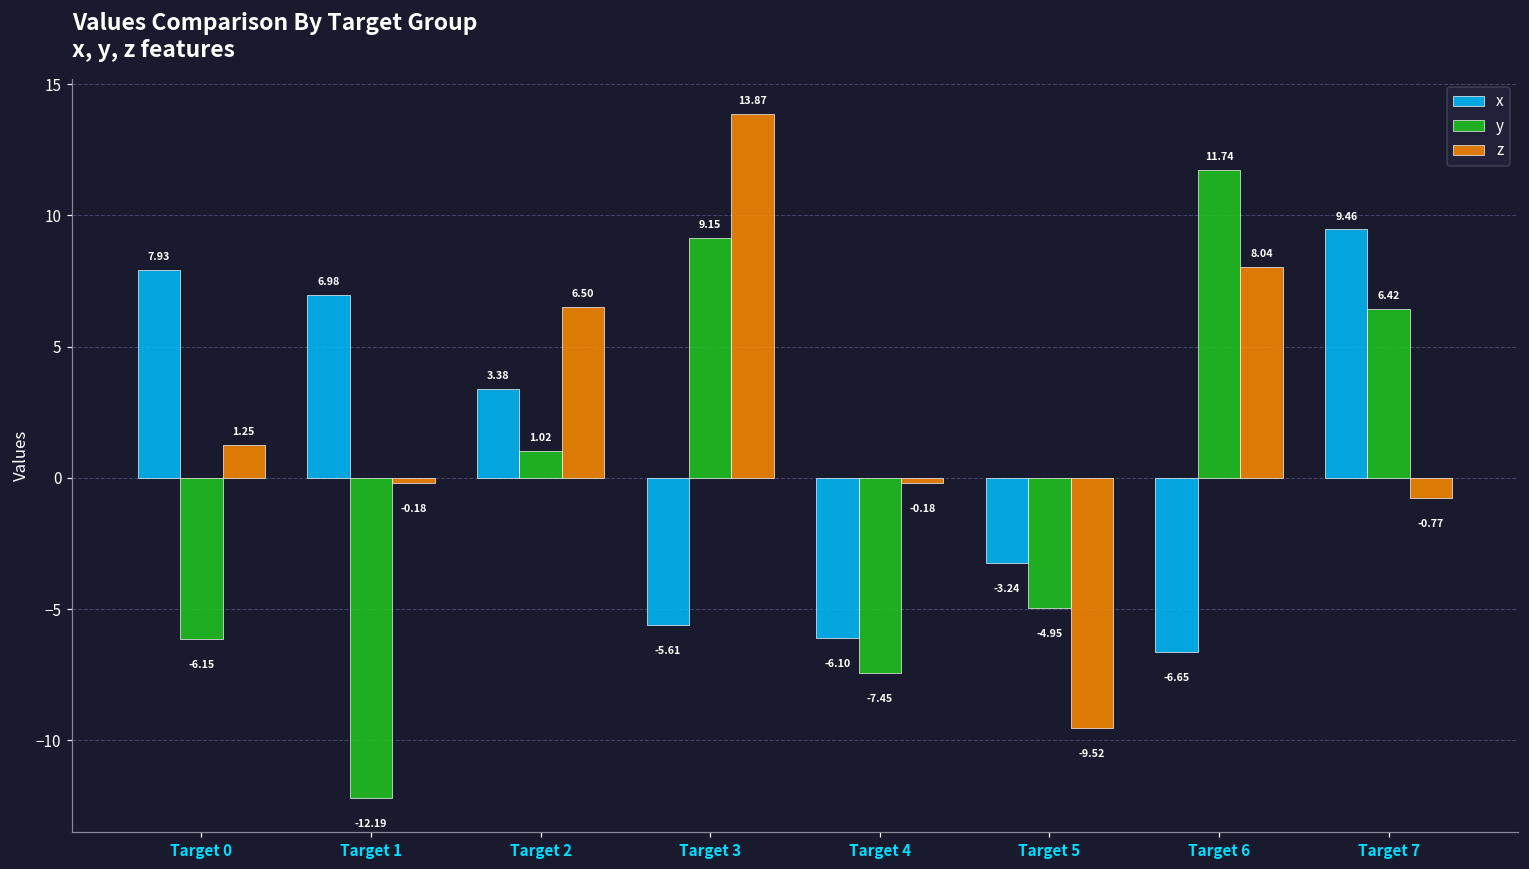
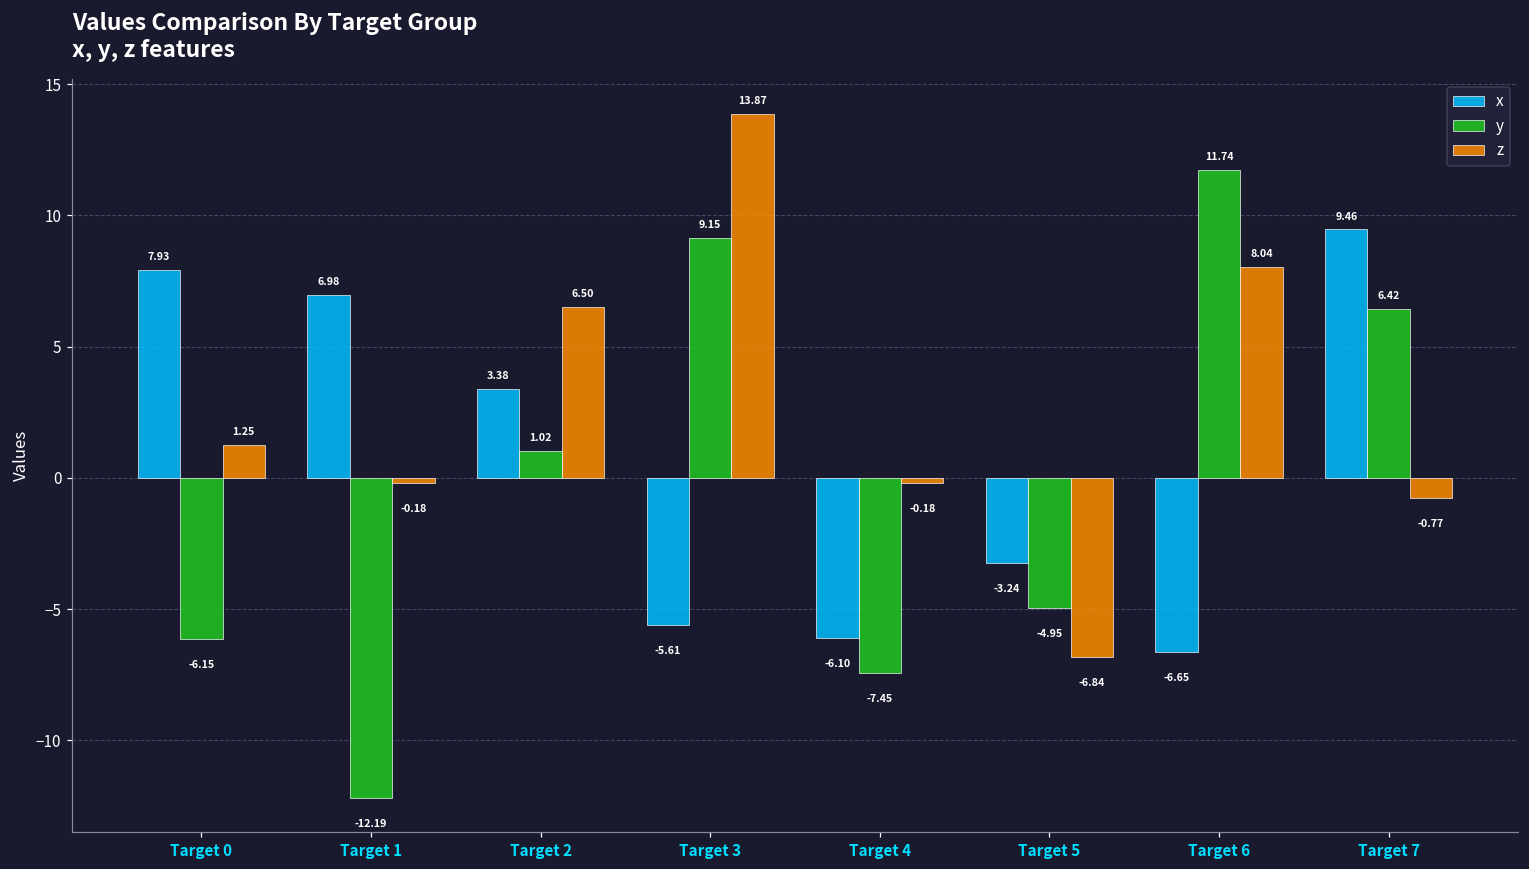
  {
    "x": {
      "Target 0": 7.93,
      "Target 1": 6.98,
      "Target 2": 3.38,
      "Target 3": -5.61,
      "Target 4": -6.10,
      "Target 5": -3.24,
      "Target 6": -6.65,
      "Target 7": 9.46
    },
    "y": {
      "Target 0": -6.15,
      "Target 1": -12.19,
      "Target 2": 1.02,
      "Target 3": 9.15,
      "Target 4": -7.45,
      "Target 5": -4.95,
      "Target 6": 11.74,
      "Target 7": 6.42
    },
    "z": {
      "Target 0": 1.25,
      "Target 1": -0.18,
      "Target 2": 6.50,
      "Target 3": 13.87,
      "Target 4": -0.18,
-     "Target 5": -9.52,
+     "Target 5": -6.84,
      "Target 6": 8.04,
      "Target 7": -0.77
    }
  }
